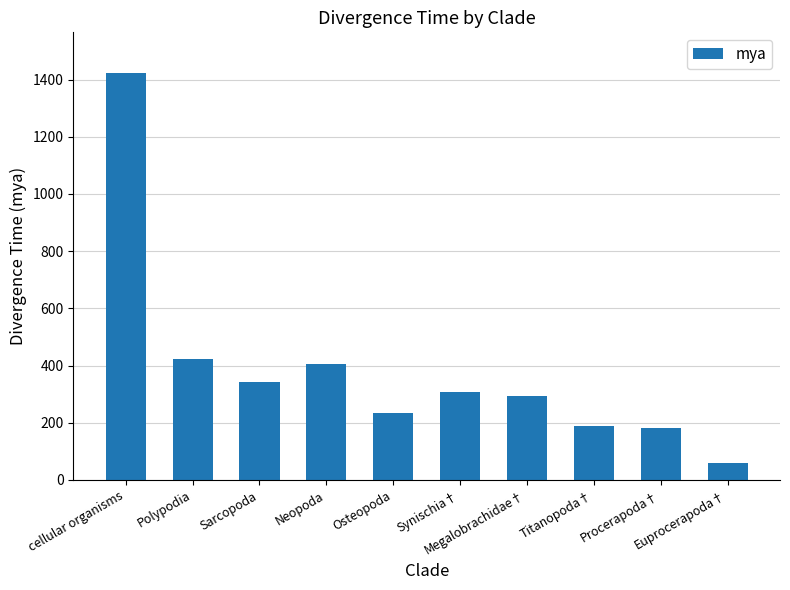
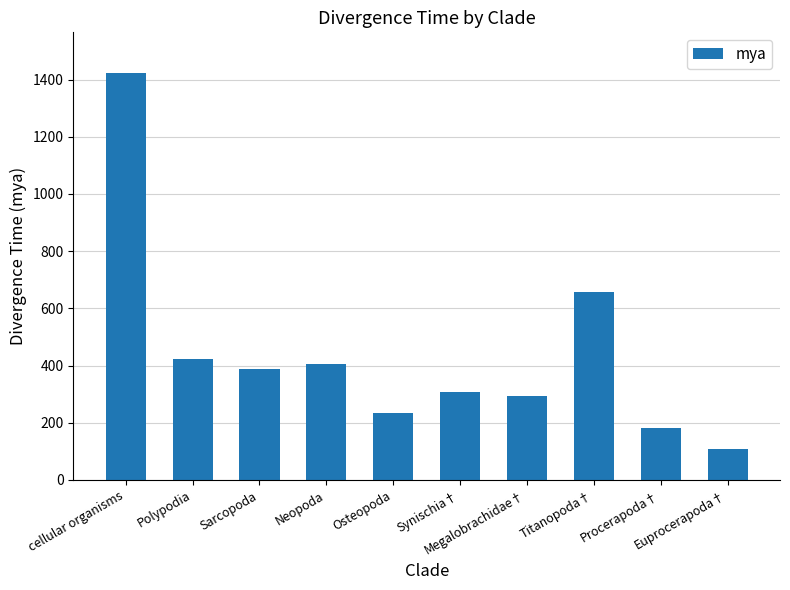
  {
    "cellular organisms": 1420,
    "Polypodia": 420,
-   "Sarcopoda": 340,
+   "Sarcopoda": 390,
    "Neopoda": 410,
    "Osteopoda": 230,
    "Synischia†": 310,
    "Megalobrachidae†": 290,
-   "Titanopoda†": 190,
+   "Titanopoda†": 660,
    "Procerapoda†": 180,
-   "Euprocerapoda†": 60
+   "Euprocerapoda†": 110
  }
